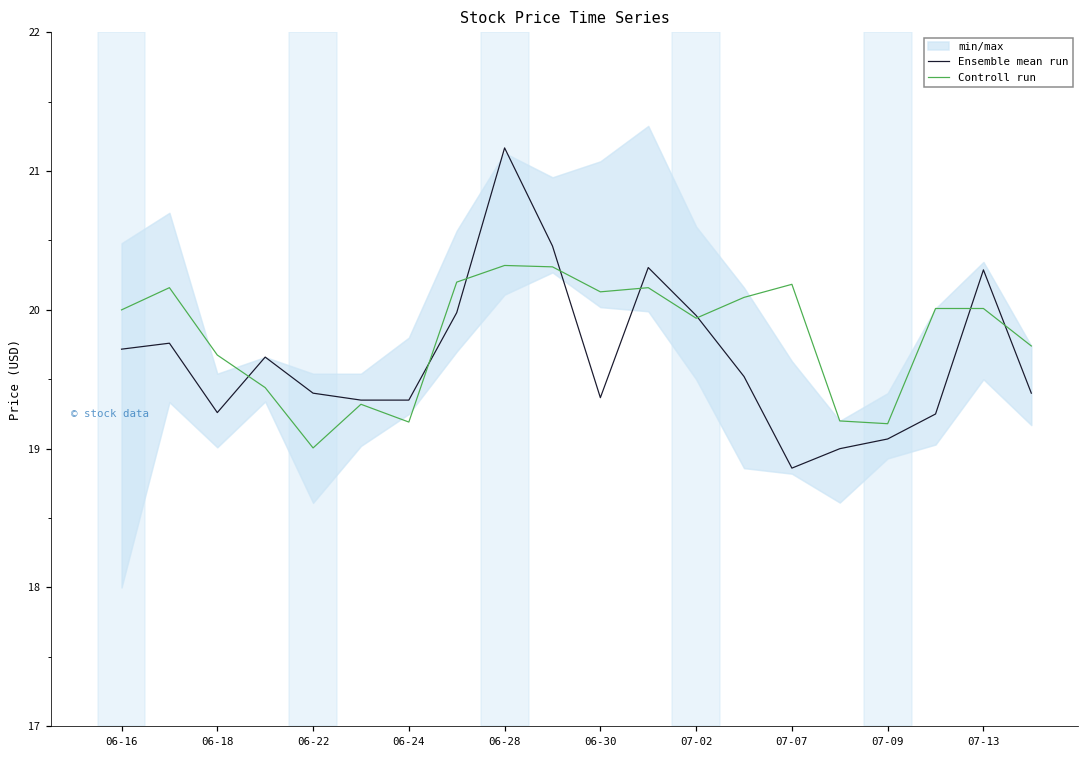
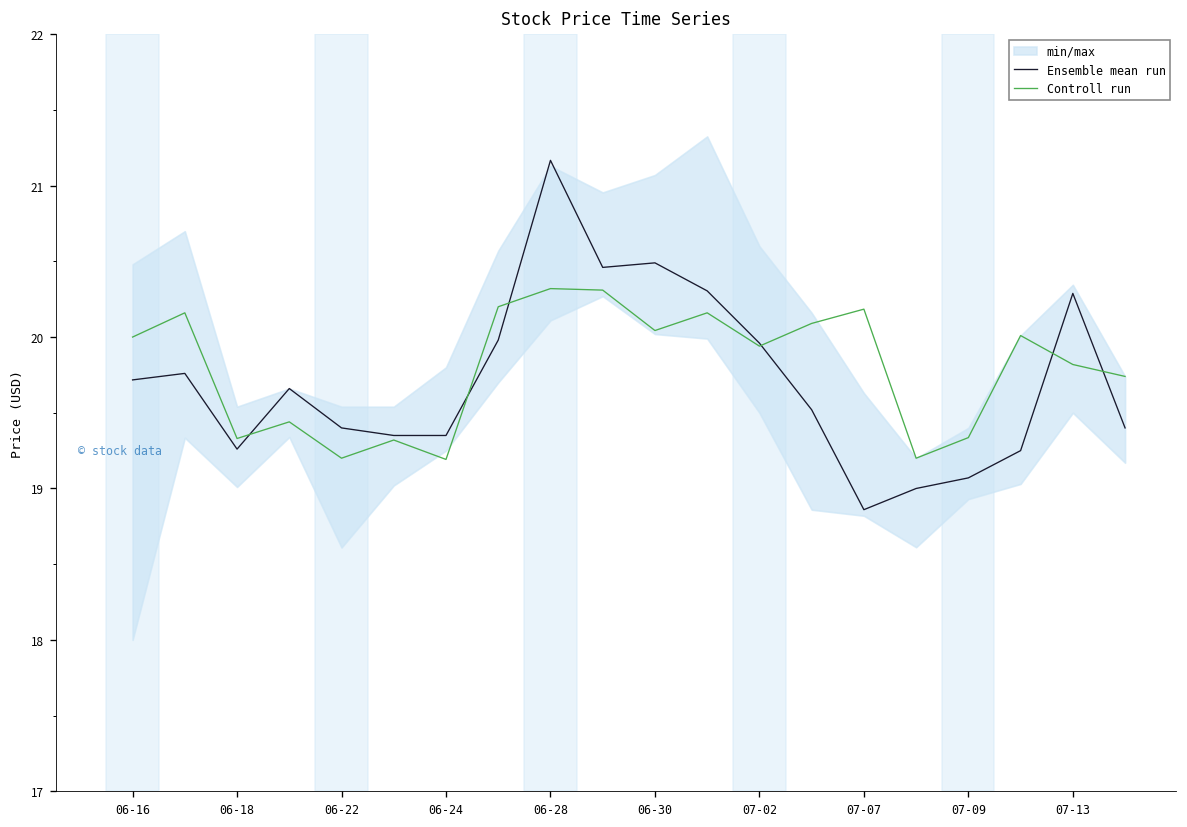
  {
    "Ensemble mean run": {
      "06-16": 19.72,
      "06-18": 19.26,
      "06-22": 19.40,
      "06-24": 19.35,
      "06-28": 21.17,
-     "06-30": 19.37,
+     "06-30": 20.49,
      "07-07": 18.86,
      "07-09": 19.07,
      "07-13": 20.29
    },
    "Controll run": {
      "06-16": 20.00,
-     "06-18": 19.67,
-     "06-22": 19.01,
+     "06-18": 19.33,
+     "06-22": 19.20,
      "06-24": 19.19,
      "06-28": 20.32,
-     "06-30": 20.13,
+     "06-30": 20.04,
      "07-07": 20.18,
-     "07-09": 19.18,
-     "07-13": 20.01
+     "07-09": 19.34,
+     "07-13": 19.82
    }
  }
